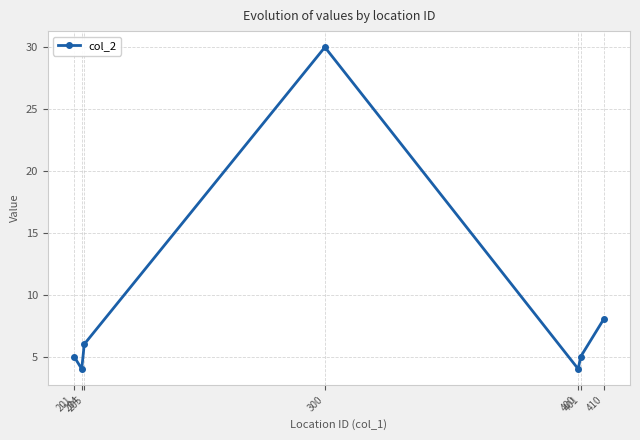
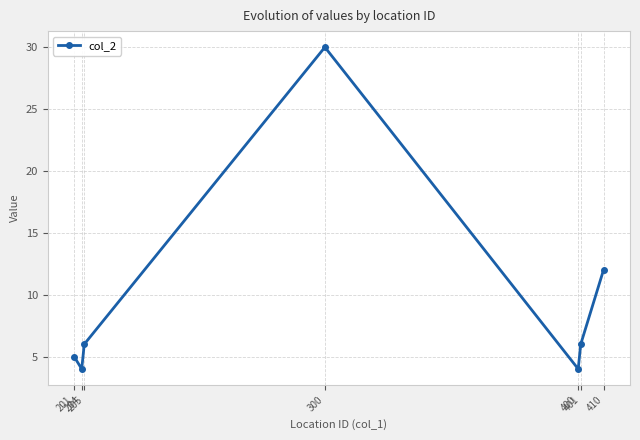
  {
    "201": 5,
    "204": 4,
    "205": 6,
    "300": 30,
    "400": 4,
-   "401": 5,
-   "410": 8
+   "401": 6,
+   "410": 12
  }
